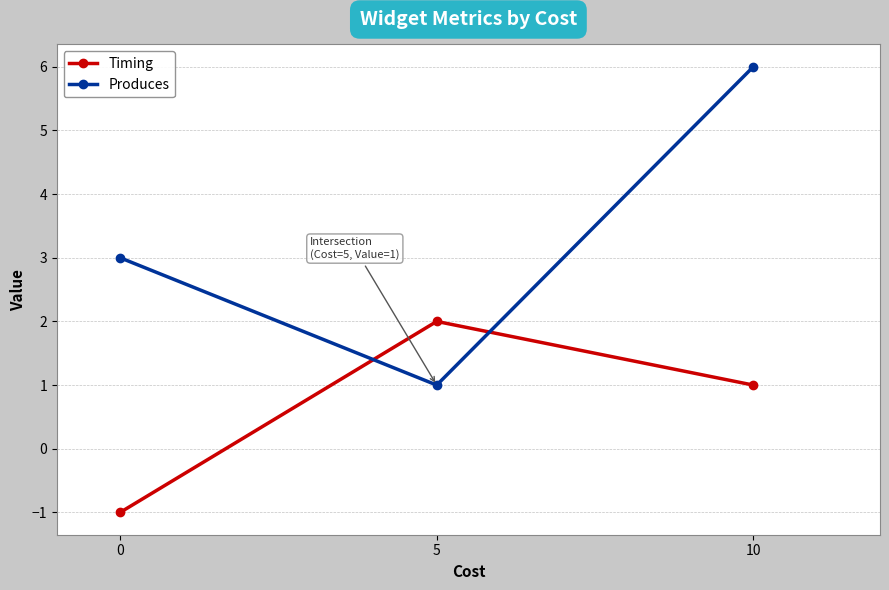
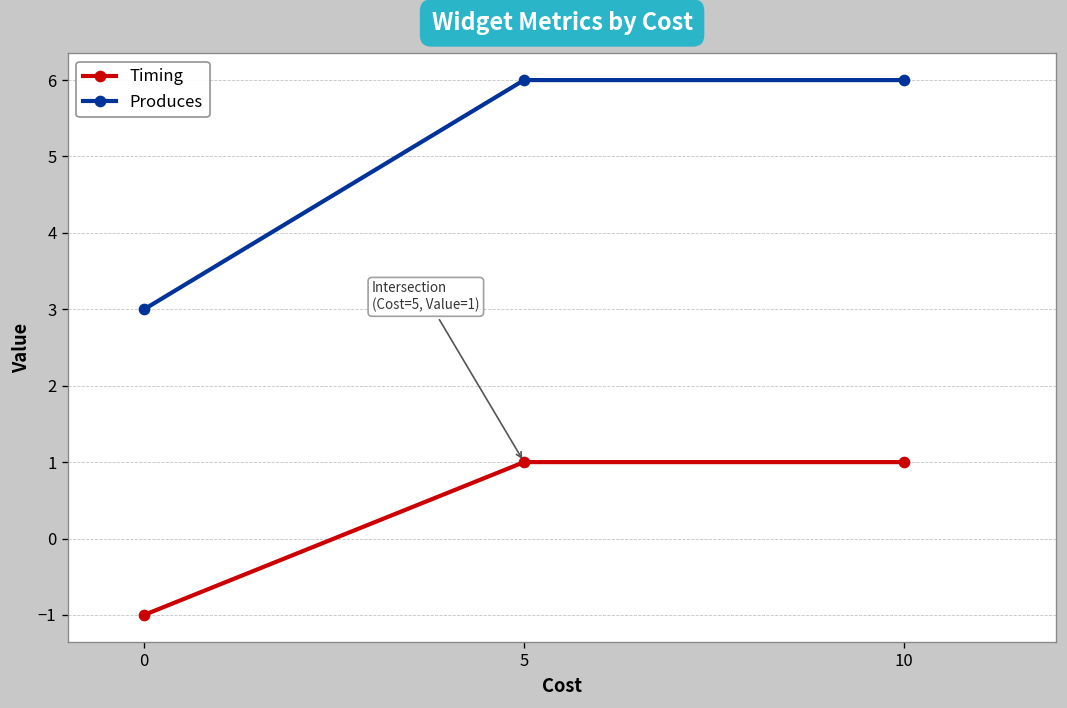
  {
    "Timing": {
      "0": -1,
-     "5": 2,
+     "5": 1,
      "10": 1
    },
    "Produces": {
      "0": 3,
-     "5": 1,
+     "5": 6,
      "10": 6
    }
  }
